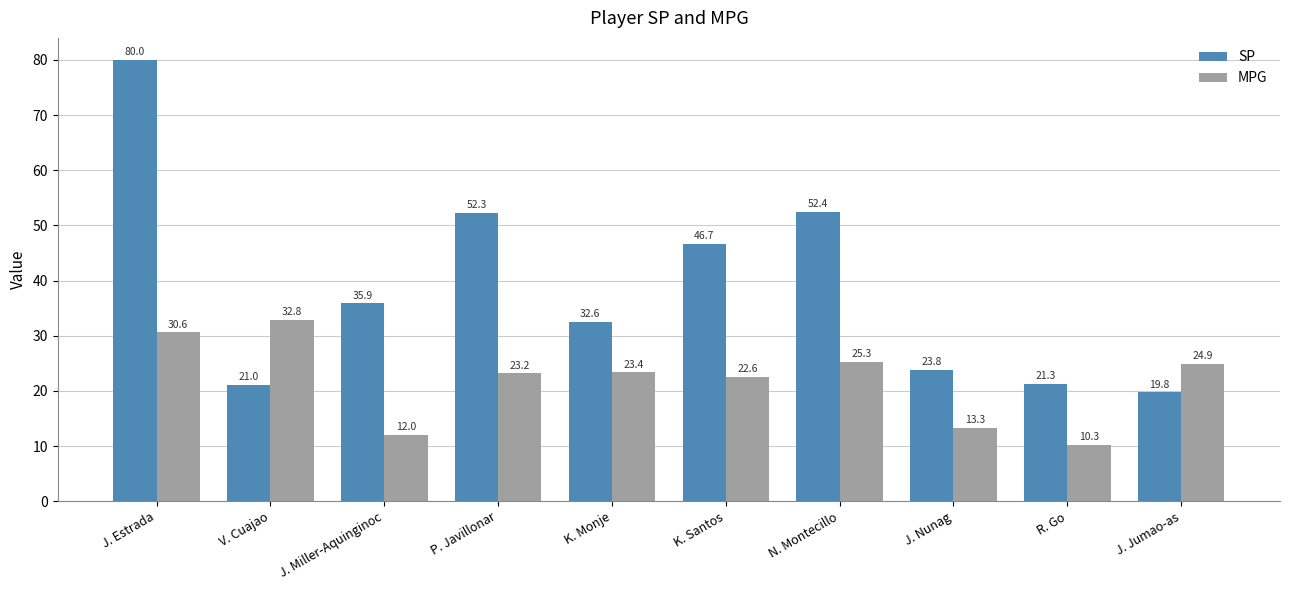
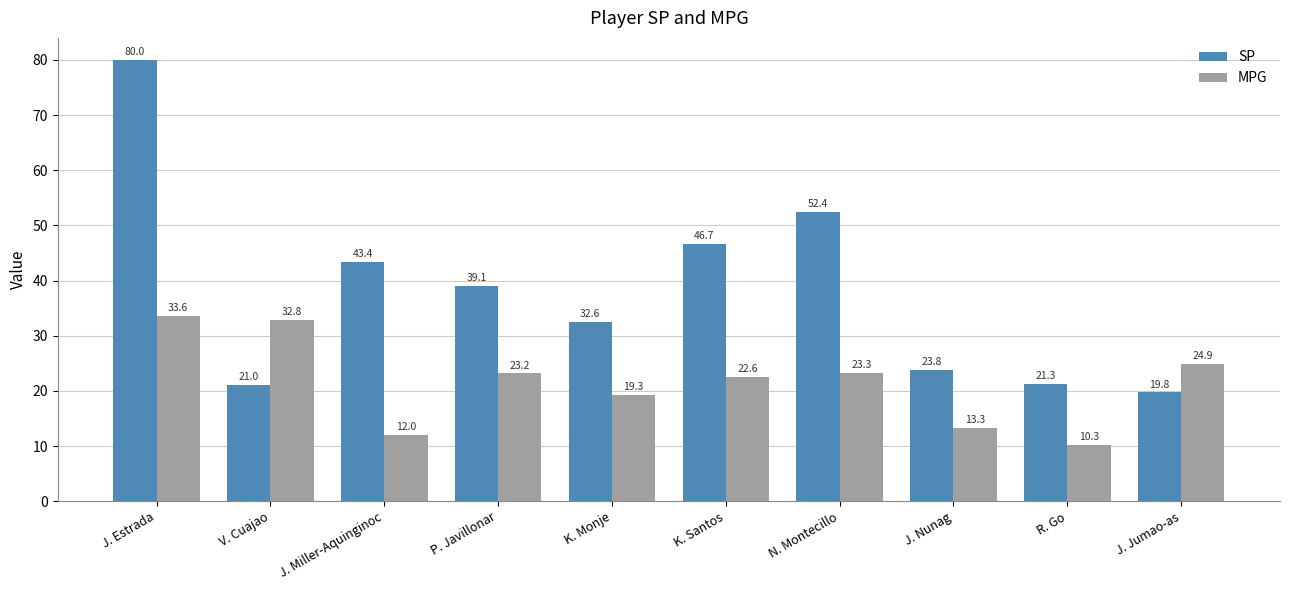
  {
    "SP": {
      "J. Estrada": 80.0,
      "V. Cuajao": 21.0,
-     "J. Miller-Aquinginoc": 35.9,
-     "P. Javillonar": 52.3,
+     "J. Miller-Aquinginoc": 43.4,
+     "P. Javillonar": 39.1,
      "K. Monje": 32.6,
      "K. Santos": 46.7,
      "N. Montecillo": 52.4,
      "J. Nunag": 23.8,
      "R. Go": 21.3,
      "J. Jumao-as": 19.8
    },
    "MPG": {
-     "J. Estrada": 30.6,
+     "J. Estrada": 33.6,
      "V. Cuajao": 32.8,
      "J. Miller-Aquinginoc": 12.0,
      "P. Javillonar": 23.2,
-     "K. Monje": 23.4,
+     "K. Monje": 19.3,
      "K. Santos": 22.6,
-     "N. Montecillo": 25.3,
+     "N. Montecillo": 23.3,
      "J. Nunag": 13.3,
      "R. Go": 10.3,
      "J. Jumao-as": 24.9
    }
  }
